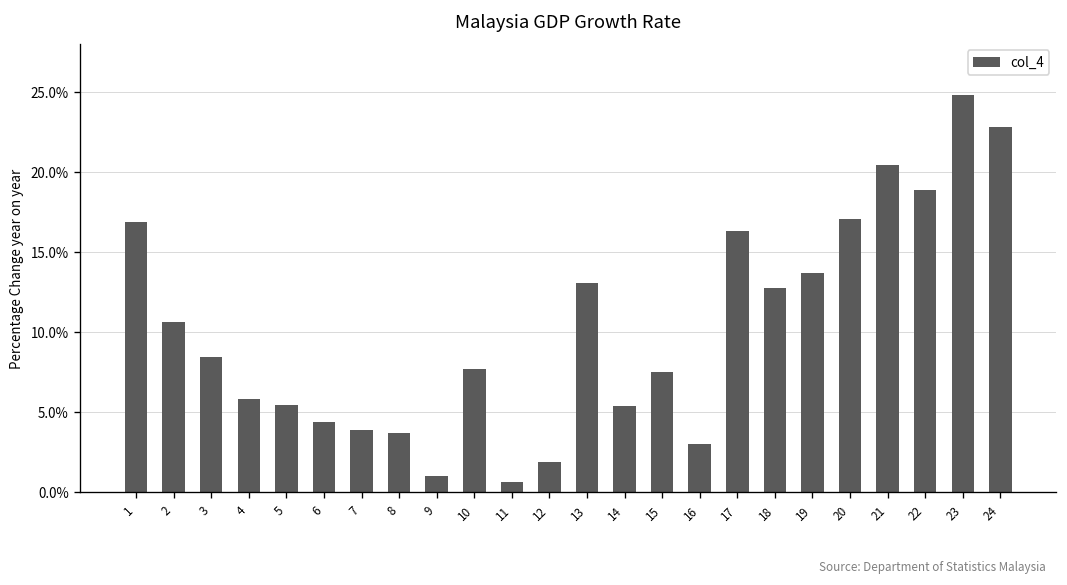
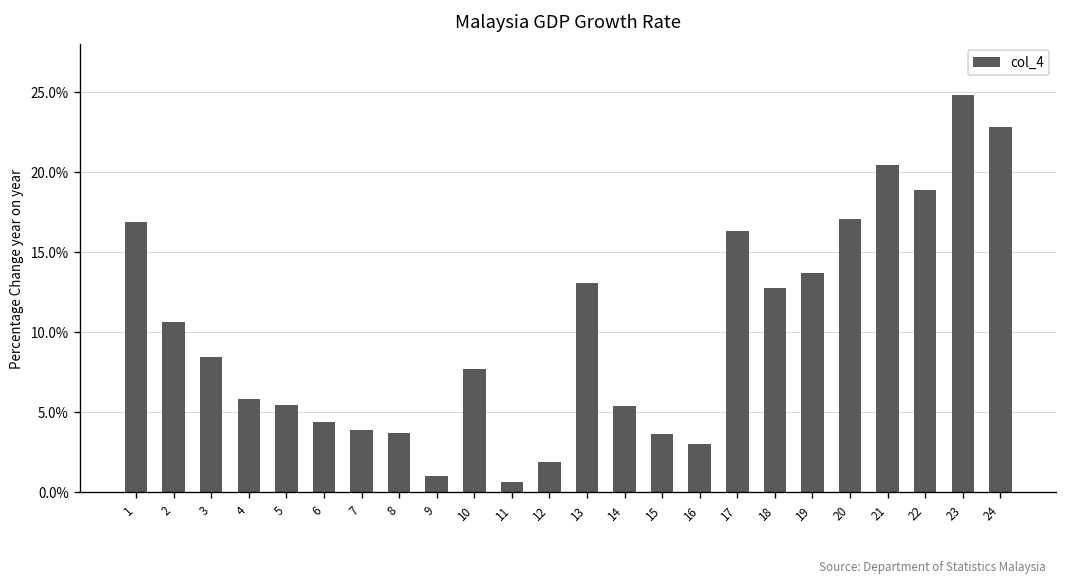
  {
    "1": "16.8%",
    "2": "10.6%",
    "3": "8.4%",
    "4": "5.8%",
    "5": "5.5%",
    "6": "4.4%",
    "7": "3.9%",
    "8": "3.7%",
    "9": "1.0%",
    "10": "7.7%",
    "11": "0.6%",
    "12": "1.9%",
    "13": "13.1%",
    "14": "5.4%",
-   "15": "7.5%",
+   "15": "3.6%",
    "16": "3.0%",
    "17": "16.3%",
    "18": "12.7%",
    "19": "13.7%",
    "20": "17.0%",
    "21": "20.4%",
    "22": "18.8%",
    "23": "24.8%",
    "24": "22.8%"
  }
